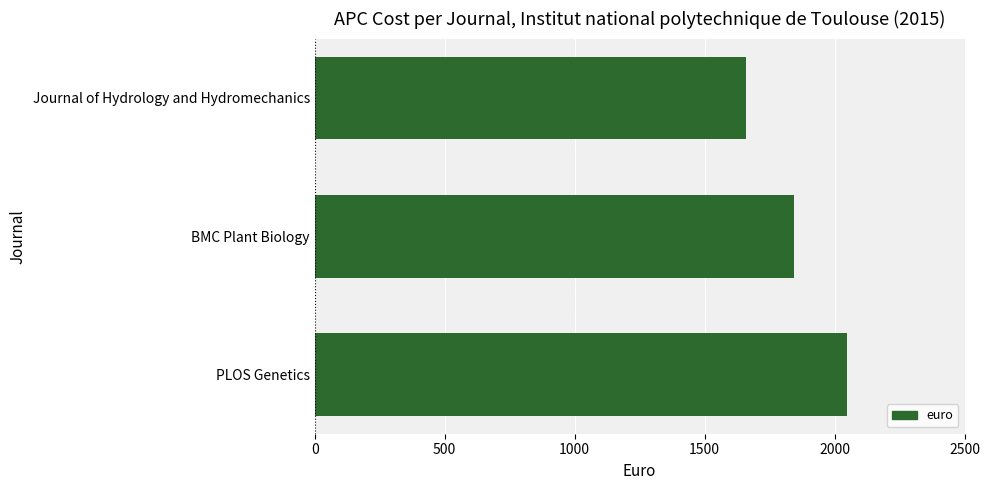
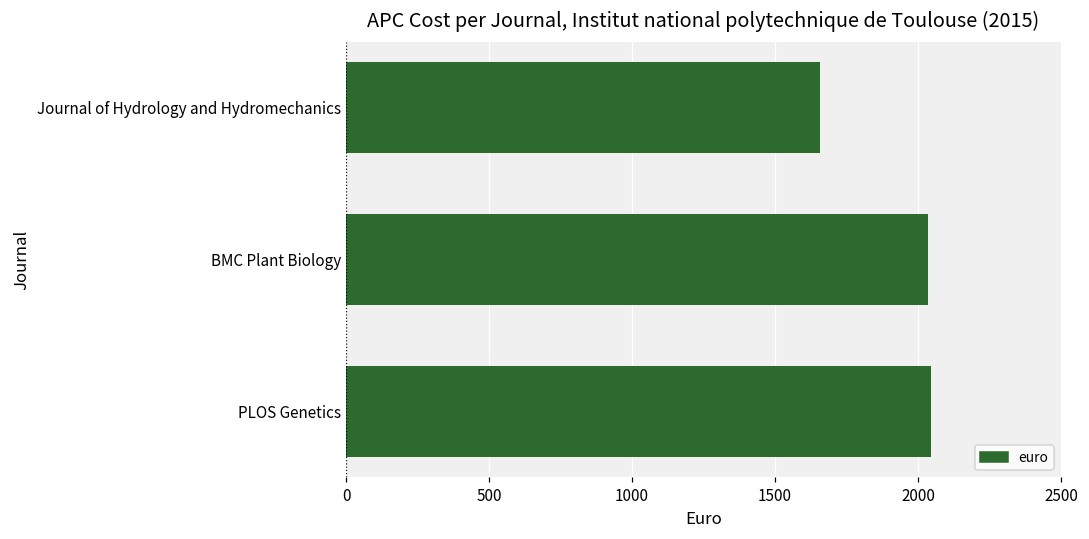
  {
    "Journal of Hydrology and Hydromechanics": 1660,
-   "BMC Plant Biology": 1850,
+   "BMC Plant Biology": 2040,
    "PLOS Genetics": 2050
  }
